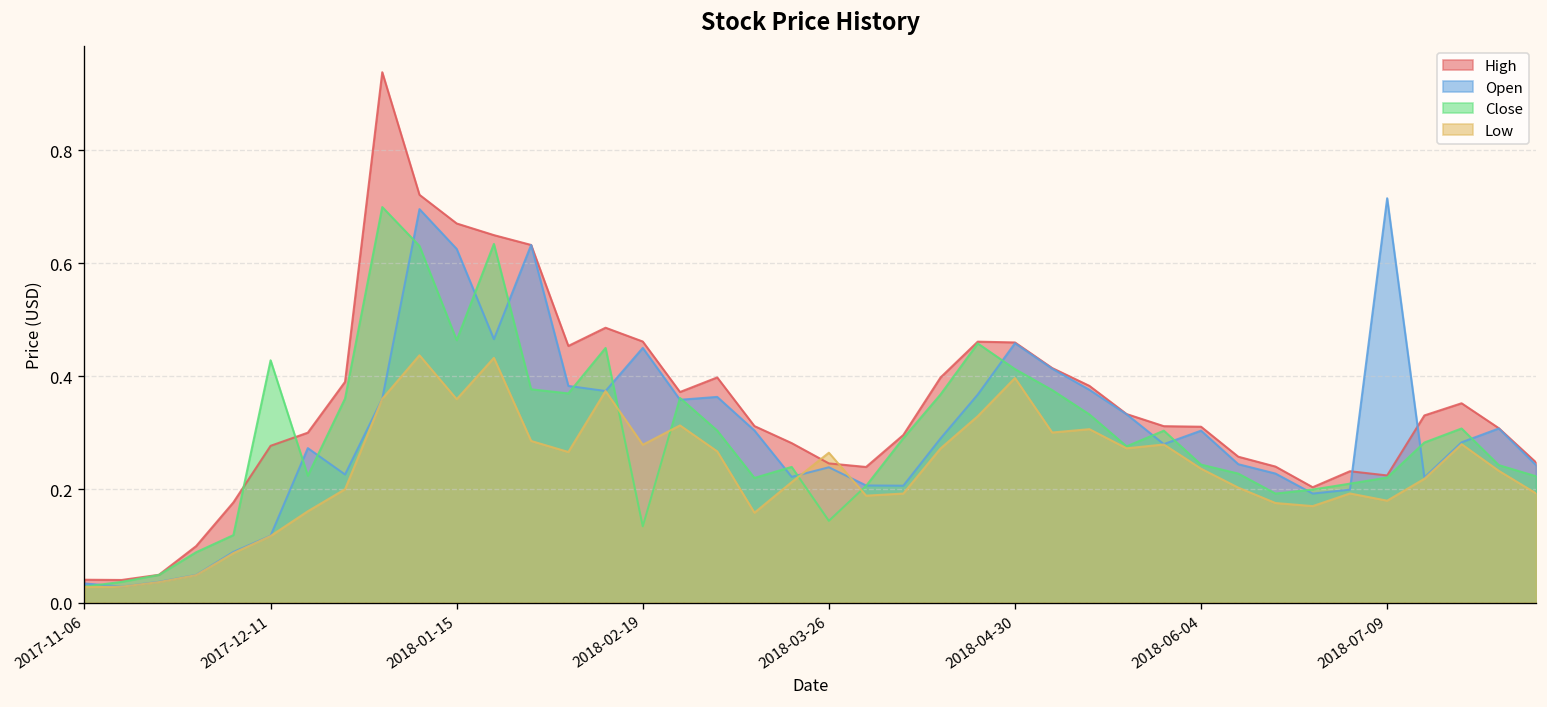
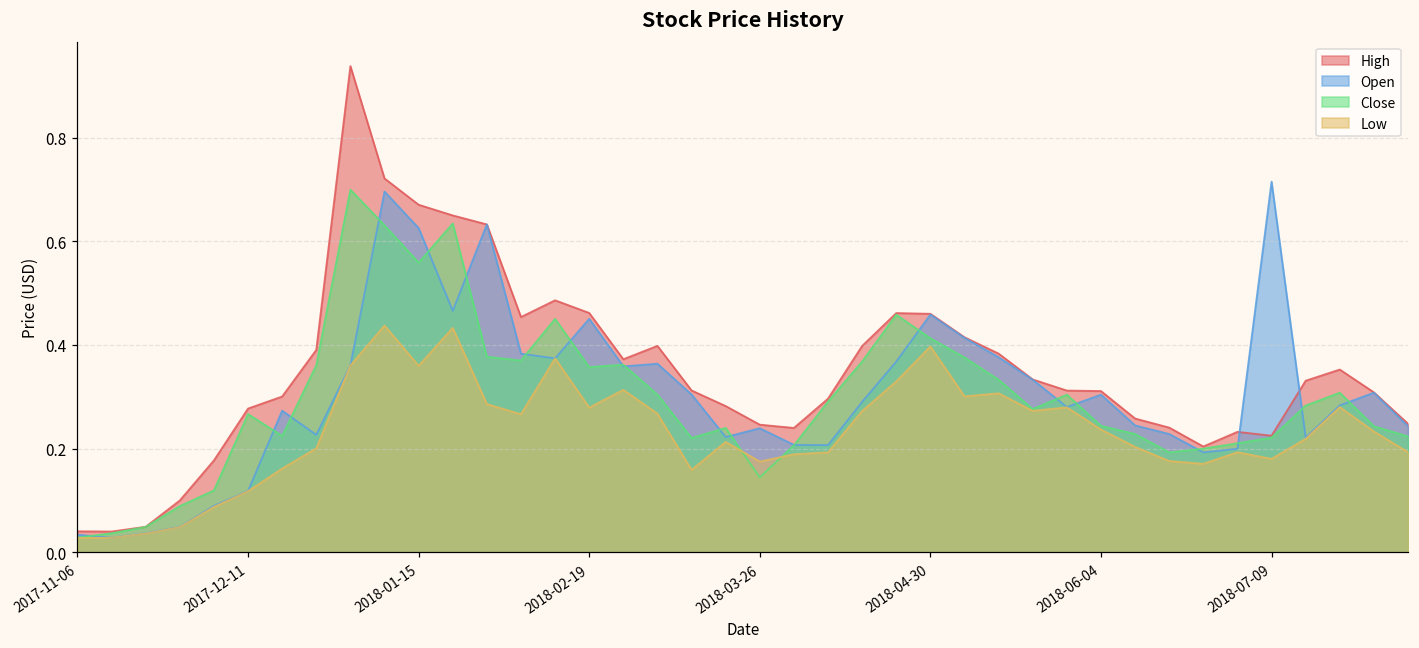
  {
    "High": {
      "2017-11-06": 0.04,
      "2017-12-11": 0.28,
      "2018-01-15": 0.67,
      "2018-02-19": 0.46,
      "2018-03-26": 0.25,
      "2018-06-04": 0.31
    },
    "Open": {
      "2017-11-06": 0.03,
      "2018-01-15": 0.63,
      "2018-02-19": 0.45,
      "2018-03-26": 0.24,
      "2018-06-04": 0.30,
      "2018-07-09": 0.72
    },
    "Close": {
-     "2017-12-11": 0.43,
-     "2018-01-15": 0.46,
-     "2018-02-19": 0.13,
+     "2017-12-11": 0.27,
+     "2018-01-15": 0.56,
+     "2018-02-19": 0.36,
      "2018-03-26": 0.14,
      "2018-04-30": 0.41,
      "2018-06-04": 0.24
    },
    "Low": {
      "2018-01-15": 0.36,
      "2018-02-19": 0.28,
-     "2018-03-26": 0.27,
+     "2018-03-26": 0.17,
      "2018-04-30": 0.40,
      "2018-06-04": 0.24,
      "2018-07-09": 0.18
    }
  }
